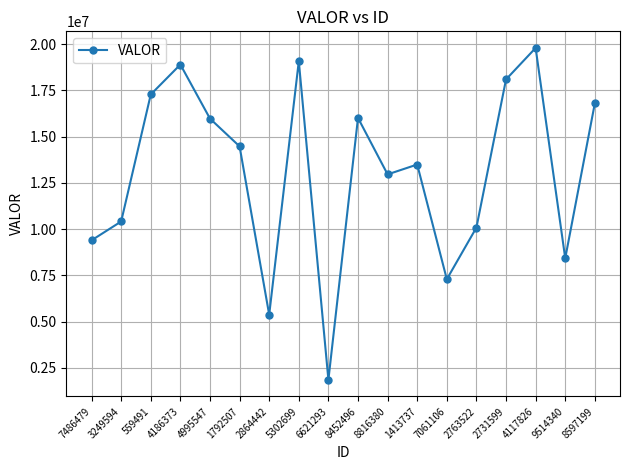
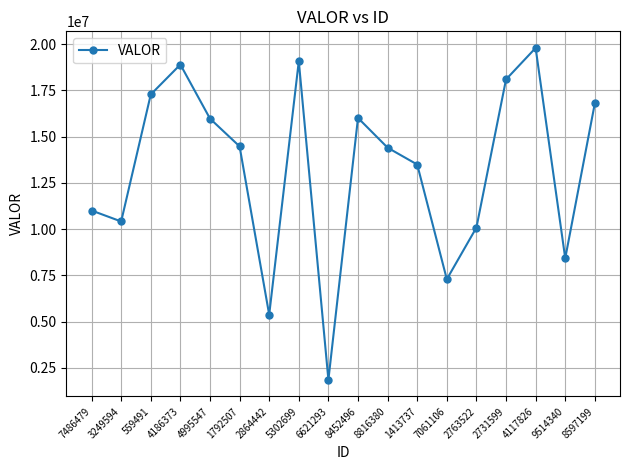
  {
-   "7486479": 9400000,
+   "7486479": 11000000,
    "3249594": 10400000,
    "559491": 17300000,
    "4186373": 18900000,
    "4995547": 16000000,
    "1792507": 14500000,
    "2864442": 5400000,
    "5302699": 19100000,
    "6621293": 1900000,
    "8452496": 16000000,
-   "8816380": 13000000,
+   "8816380": 14400000,
    "1413737": 13500000,
    "7061106": 7300000,
    "2763522": 10100000,
    "2731599": 18100000,
    "4117826": 19800000,
    "9514340": 8400000,
    "8597199": 16800000
  }
